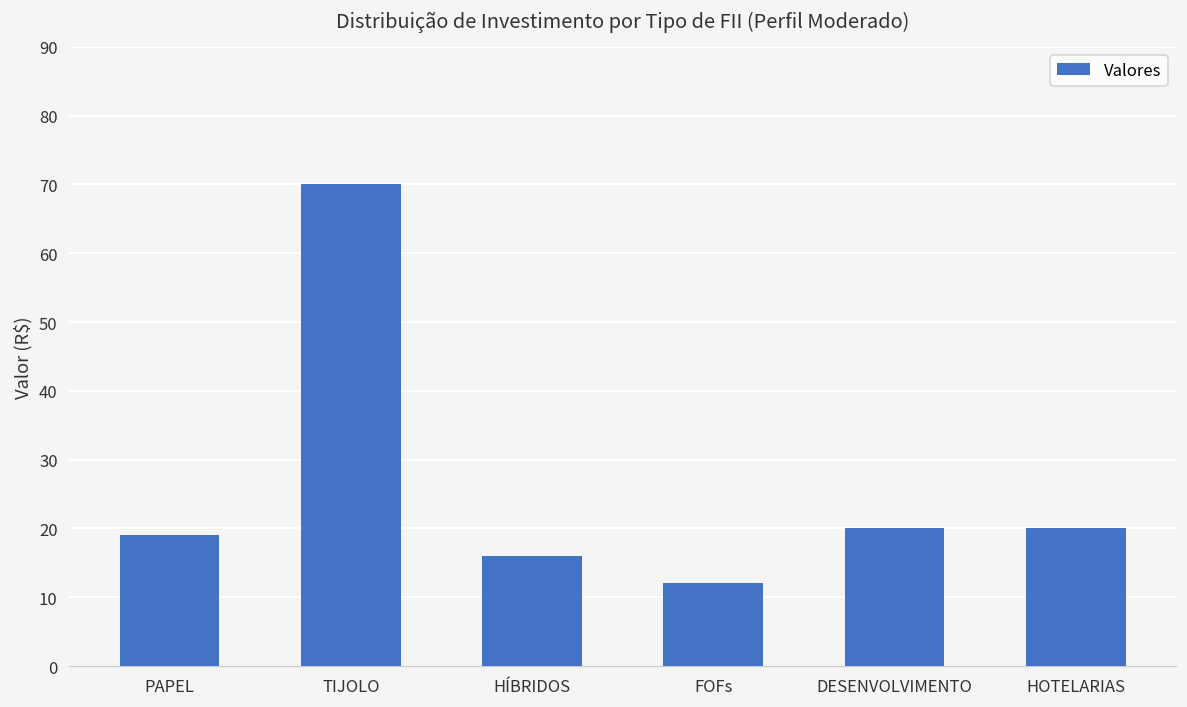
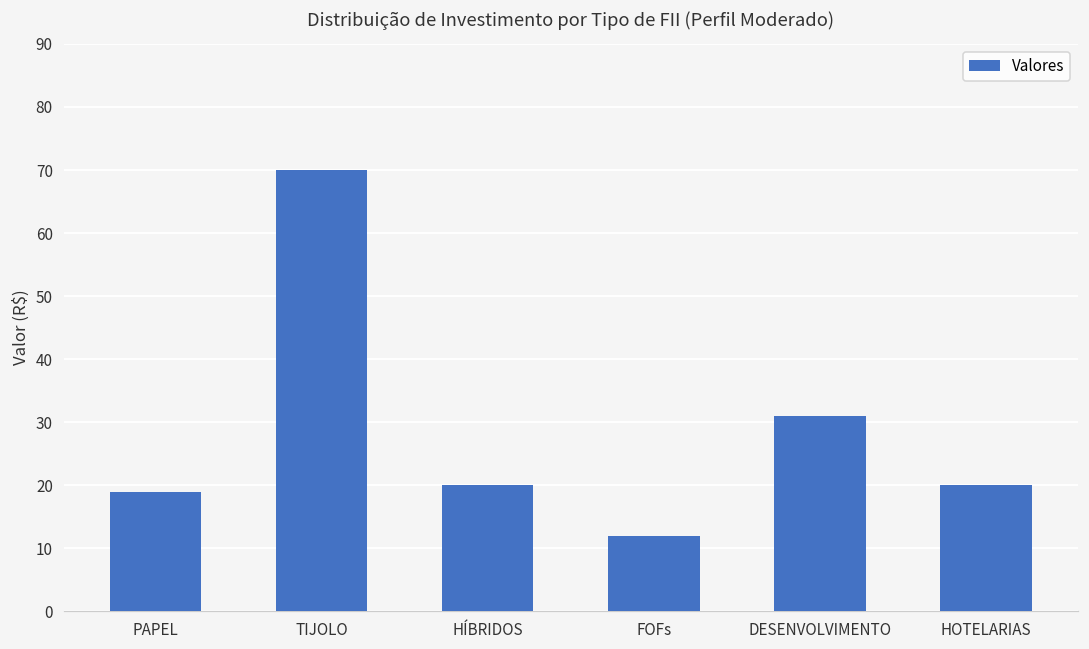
  {
    "PAPEL": 19,
    "TIJOLO": 70,
-   "HÍBRIDOS": 16,
+   "HÍBRIDOS": 20,
    "FOFs": 12,
-   "DESENVOLVIMENTO": 20,
+   "DESENVOLVIMENTO": 31,
    "HOTELARIAS": 20
  }
